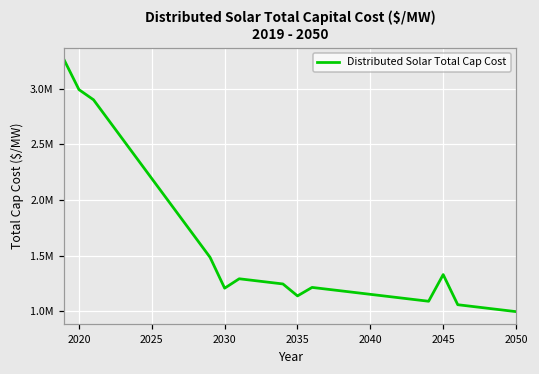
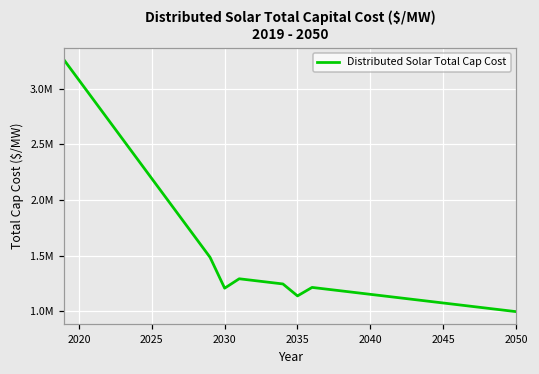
  {
-   "2020": 2990000,
+   "2020": 3080000,
    "2025": 2190000,
    "2030": 1210000,
    "2035": 1140000,
    "2040": 1150000,
-   "2045": 1330000,
+   "2045": 1080000,
    "2050": 1000000
  }
